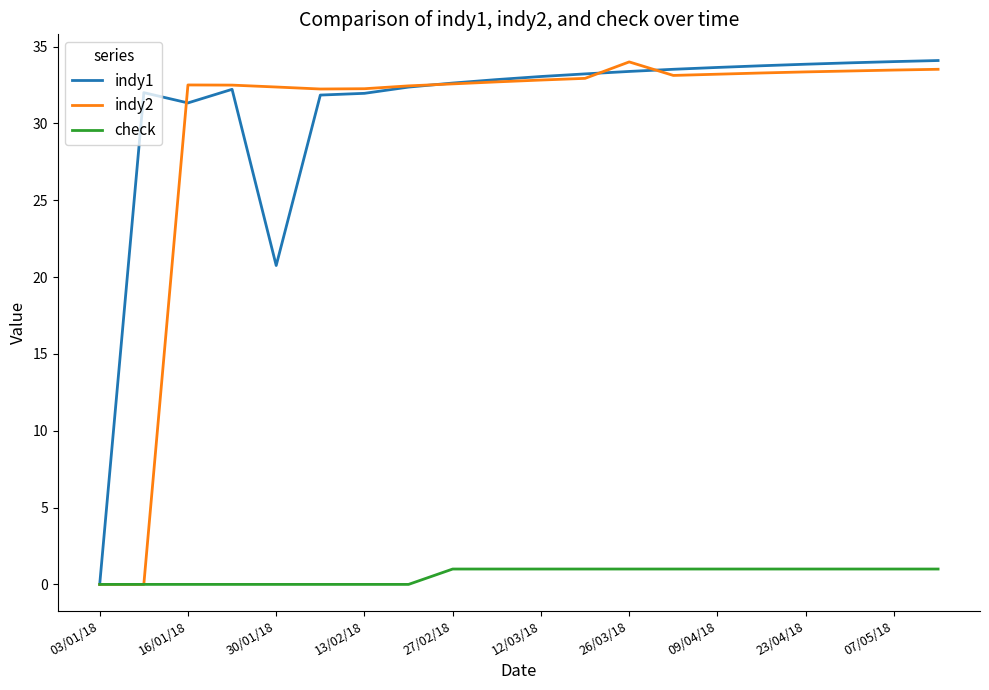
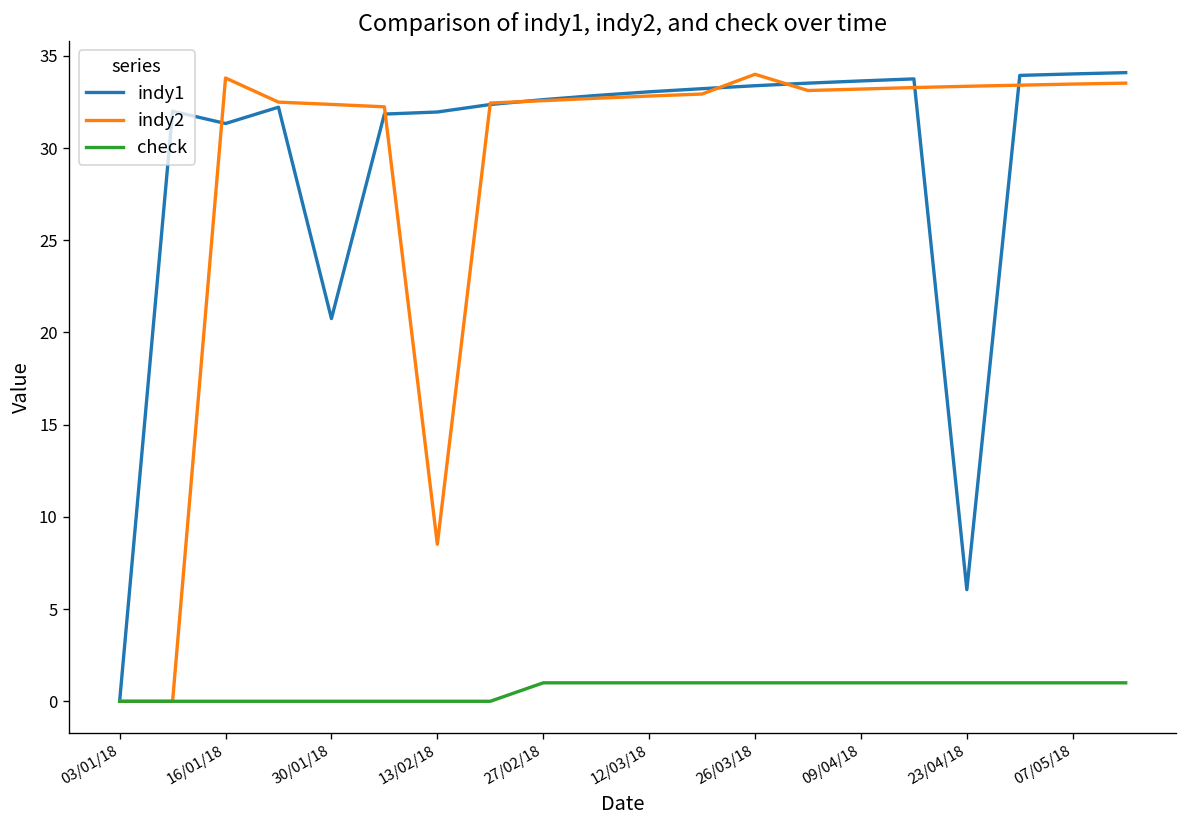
  {
    "indy1": {
      "16/01/18": 31.3,
      "30/01/18": 20.8,
      "13/02/18": 32.0,
      "12/03/18": 33.1,
      "26/03/18": 33.4,
      "09/04/18": 33.6,
-     "23/04/18": 33.9,
+     "23/04/18": 6.1,
      "07/05/18": 34.0
    },
    "indy2": {
-     "16/01/18": 32.5,
+     "16/01/18": 33.8,
      "30/01/18": 32.4,
-     "13/02/18": 32.3,
+     "13/02/18": 8.5,
      "12/03/18": 32.8,
      "26/03/18": 34.0,
      "09/04/18": 33.2,
      "23/04/18": 33.4,
      "07/05/18": 33.5
    },
    "check": {
      "16/01/18": 0.0,
      "30/01/18": 0.0,
      "13/02/18": 0.0,
      "27/02/18": 1.0,
      "12/03/18": 1.0,
      "26/03/18": 1.0,
      "09/04/18": 1.0,
      "23/04/18": 1.0,
      "07/05/18": 1.0
    }
  }
